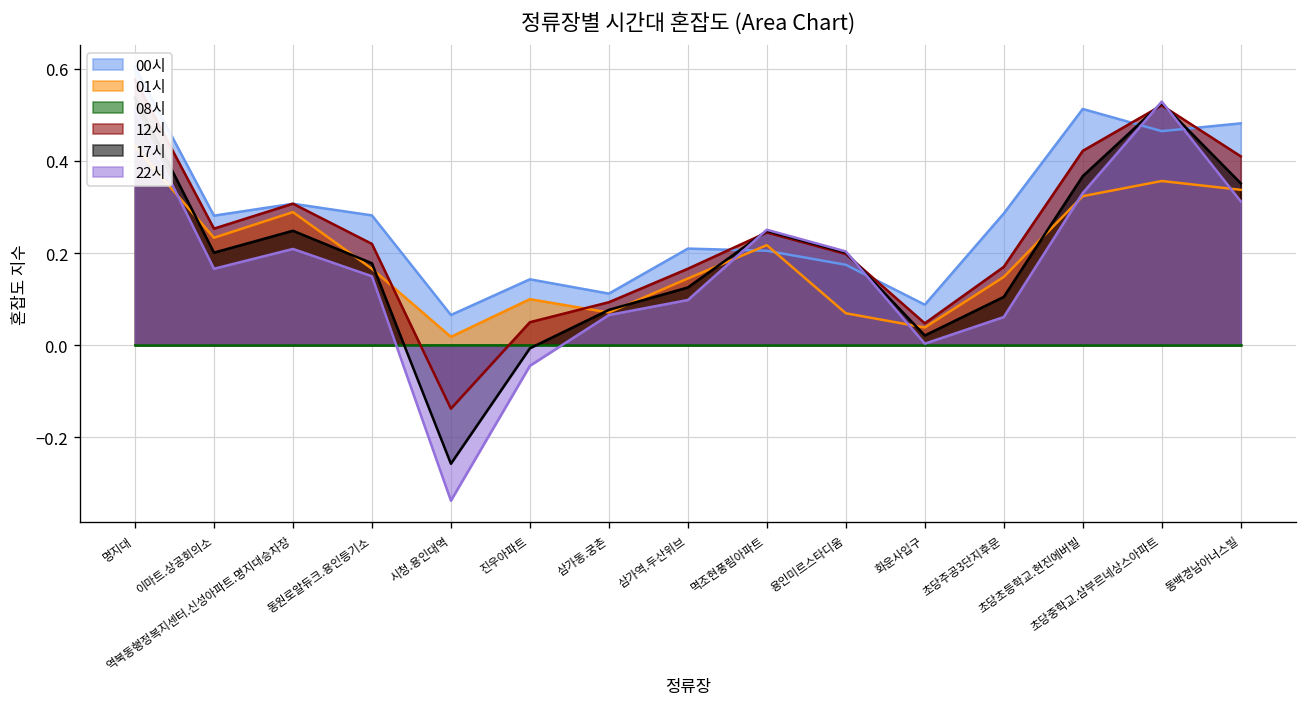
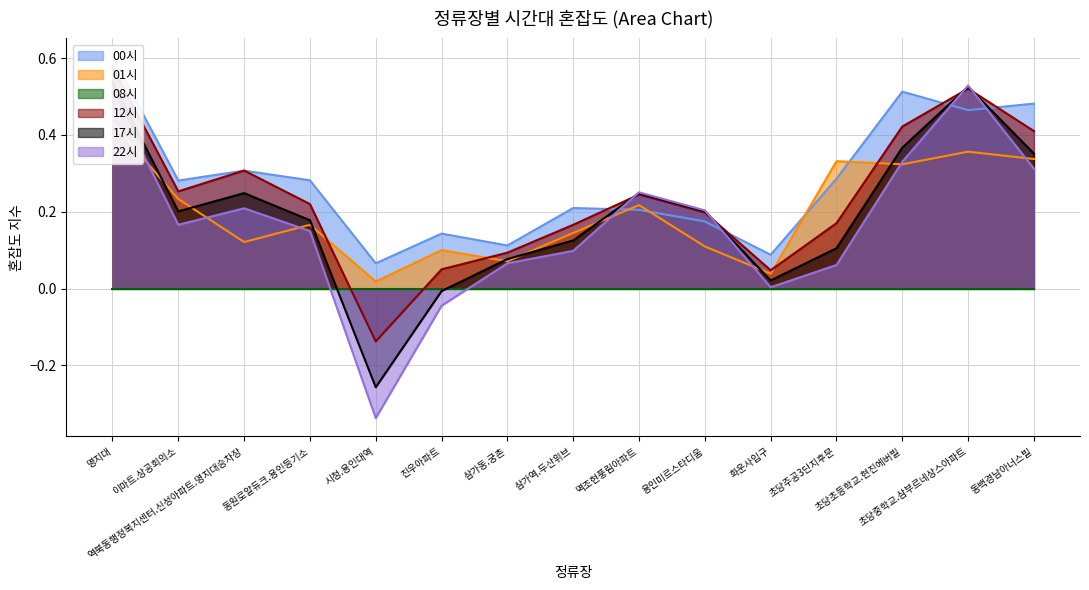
  {
    "01시": {
      "이마트.상공회의소": 0.23,
-     "역북동행정복지센터.신성아파트.명지대승차장": 0.29,
+     "역북동행정복지센터.신성아파트.명지대승차장": 0.12,
      "동원로얄듀크.용인등기소": 0.17,
      "시청.용인대역": 0.02,
      "진우아파트": 0.10,
      "삼가역.두산위브": 0.14,
      "멱조현풍림아파트": 0.22,
-     "용인미르스타디움": 0.07,
+     "용인미르스타디움": 0.11,
      "화운사입구": 0.04,
-     "초당주공3단지후문": 0.15,
+     "초당주공3단지후문": 0.33,
      "초당초등학교.현진에버빌": 0.32,
      "초당중학교.삼부르네상스아파트": 0.36,
      "동백경남아너스빌": 0.34
    },
    "08시": {
      "명지대": 0.00,
      "이마트.상공회의소": 0.00,
      "역북동행정복지센터.신성아파트.명지대승차장": 0.00,
      "동원로얄듀크.용인등기소": 0.00,
      "삼가동.궁촌": 0.00,
      "삼가역.두산위브": 0.00,
      "멱조현풍림아파트": 0.00,
      "용인미르스타디움": 0.00,
      "초당주공3단지후문": 0.00,
      "초당초등학교.현진에버빌": 0.00,
      "초당중학교.삼부르네상스아파트": 0.00,
      "동백경남아너스빌": 0.00
    }
  }
